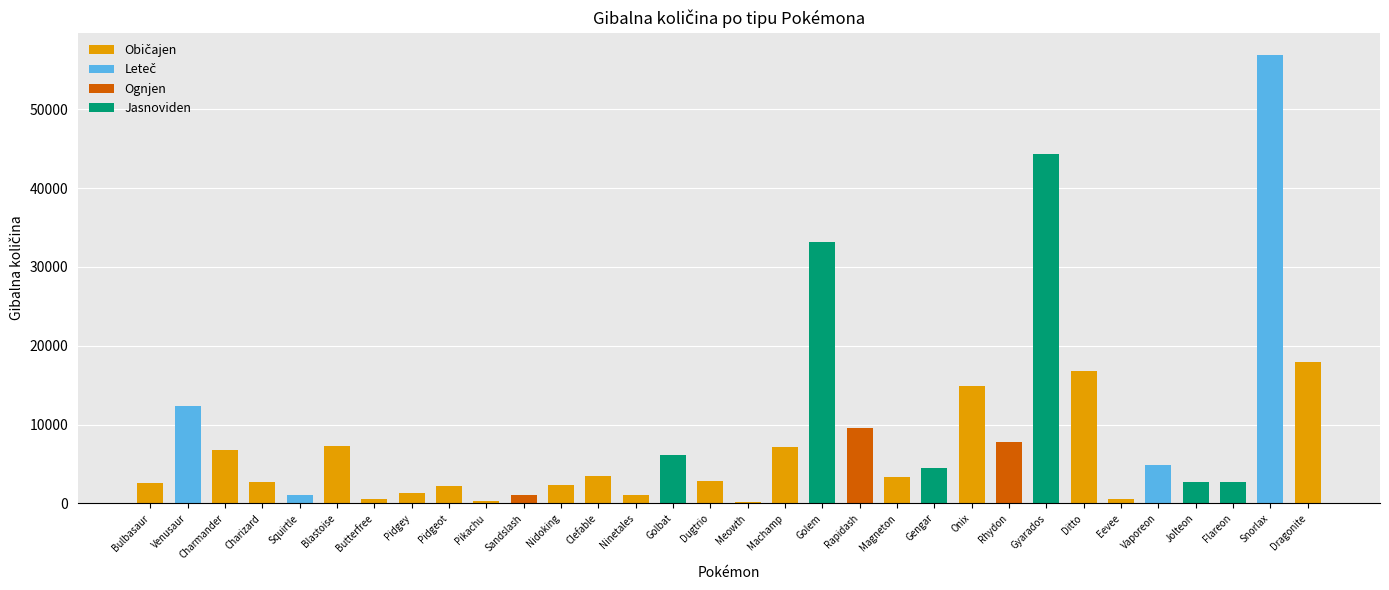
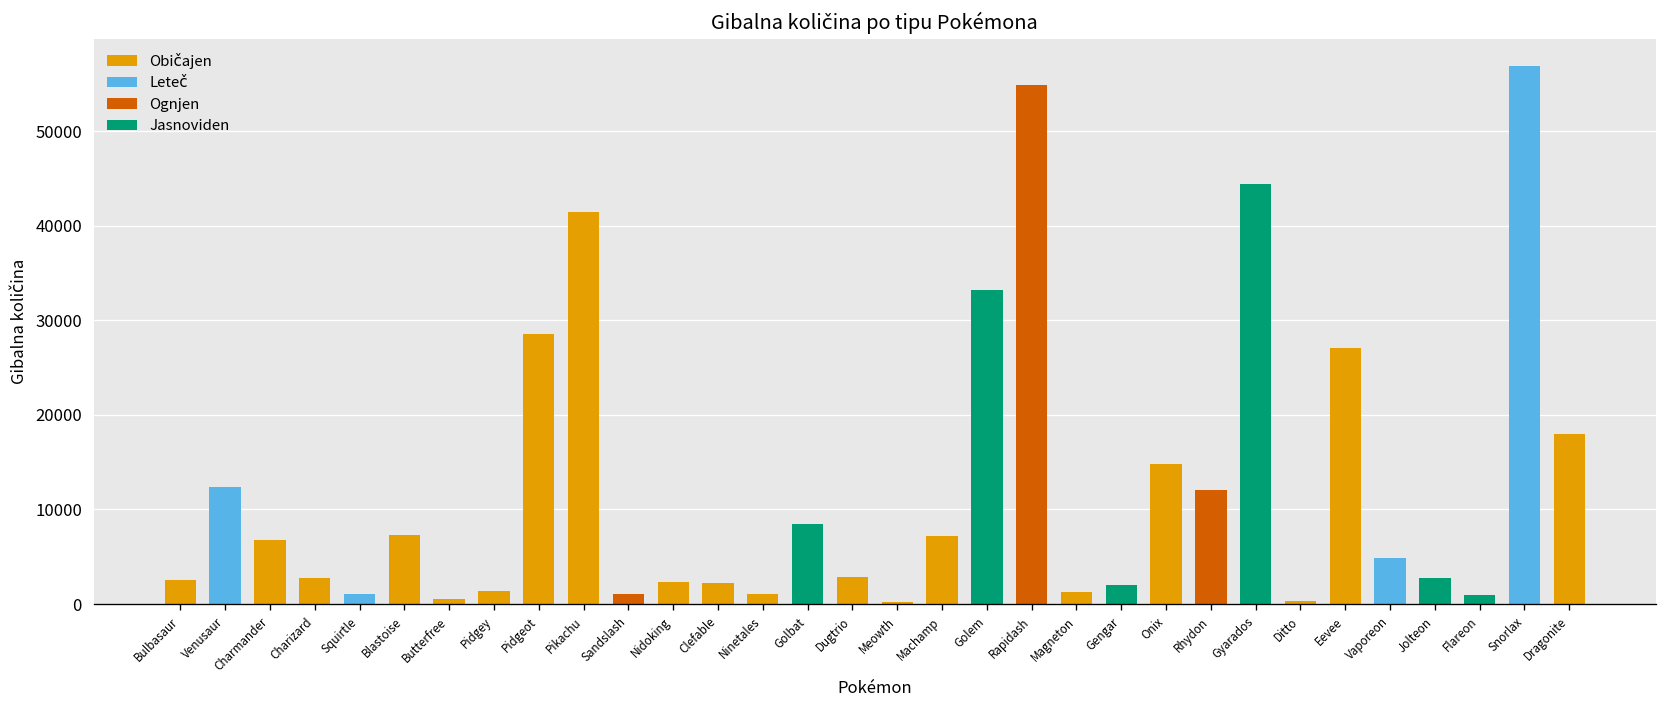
  {
    "Bulbasaur": 3000,
    "Venusaur": 12000,
    "Charmander": 7000,
    "Charizard": 3000,
    "Squirtle": 1000,
    "Blastoise": 7000,
    "Butterfree": 1000,
    "Pidgey": 1000,
-   "Pidgeot": 2000,
-   "Pikachu": 0,
+   "Pidgeot": 29000,
+   "Pikachu": 41000,
    "Sandslash": 1000,
    "Nidoking": 2000,
-   "Clefable": 3000,
+   "Clefable": 2000,
    "Ninetales": 1000,
-   "Golbat": 6000,
+   "Golbat": 9000,
    "Dugtrio": 3000,
    "Machamp": 7000,
    "Golem": 33000,
-   "Rapidash": 10000,
-   "Magneton": 3000,
-   "Gengar": 4000,
+   "Rapidash": 55000,
+   "Magneton": 1000,
+   "Gengar": 2000,
    "Onix": 15000,
-   "Rhydon": 8000,
+   "Rhydon": 12000,
    "Gyarados": 44000,
-   "Ditto": 17000,
-   "Eevee": 1000,
+   "Ditto": 0,
+   "Eevee": 27000,
    "Vaporeon": 5000,
    "Jolteon": 3000,
-   "Flareon": 3000,
+   "Flareon": 1000,
    "Snorlax": 57000,
    "Dragonite": 18000
  }
